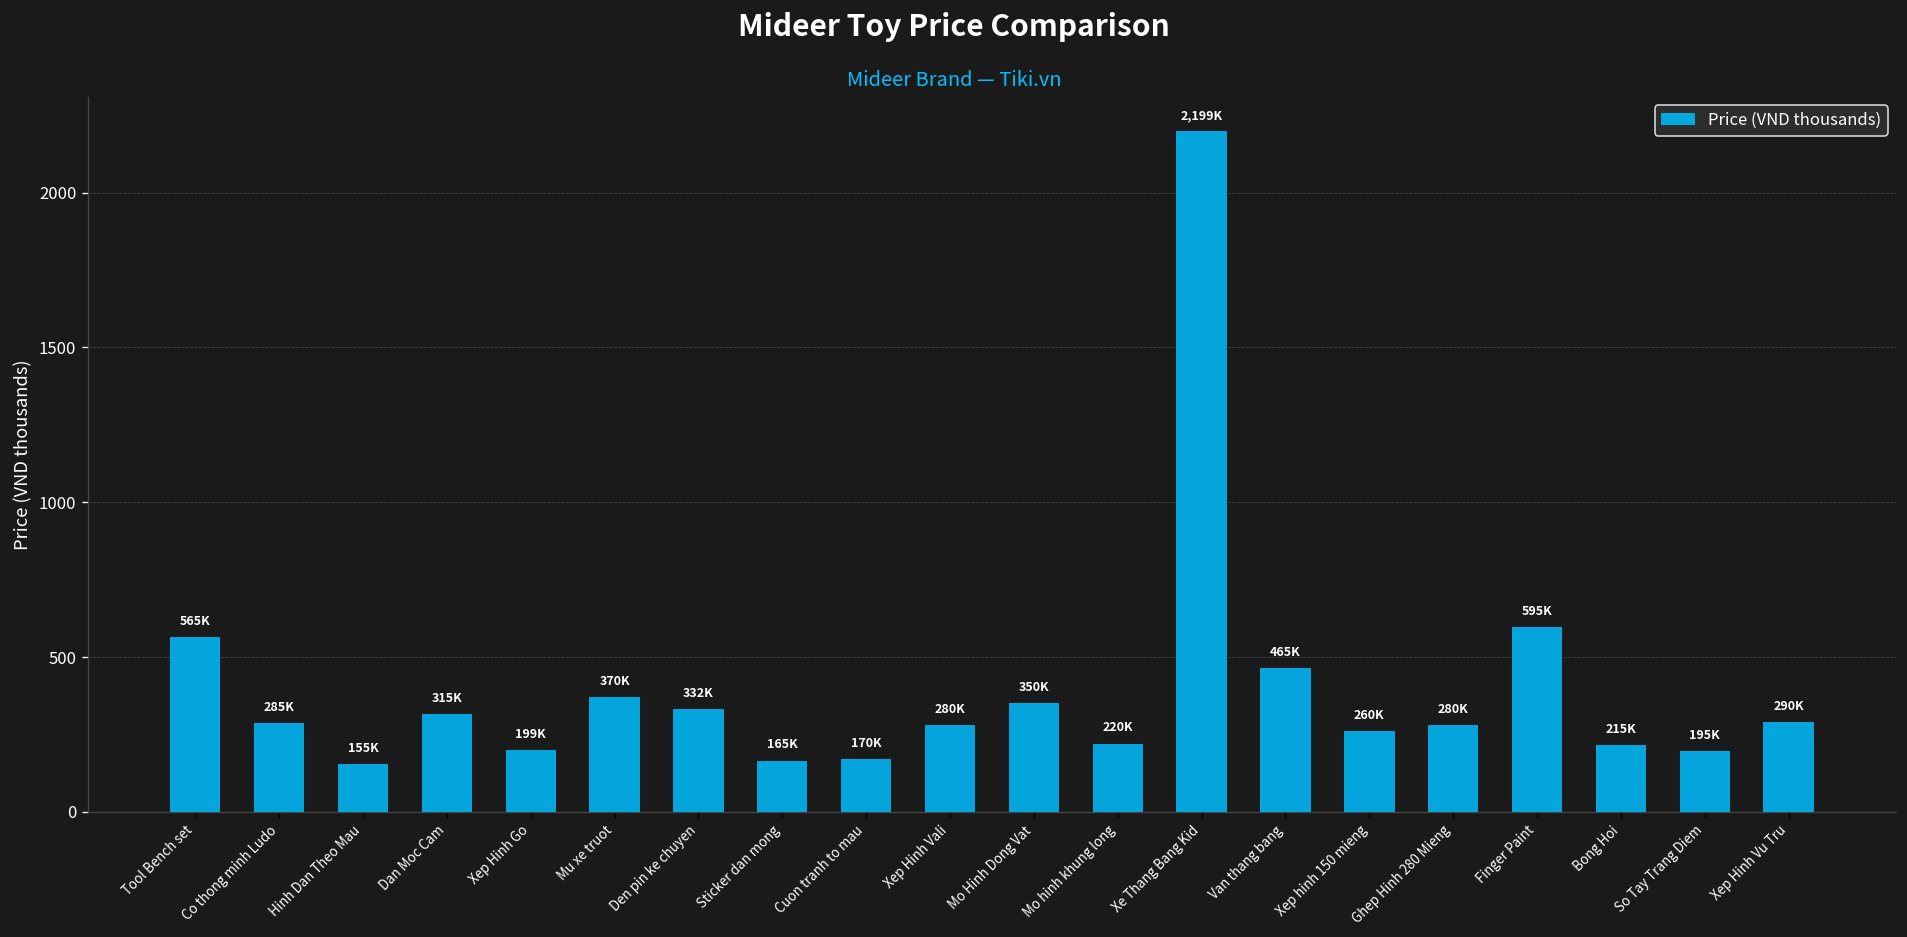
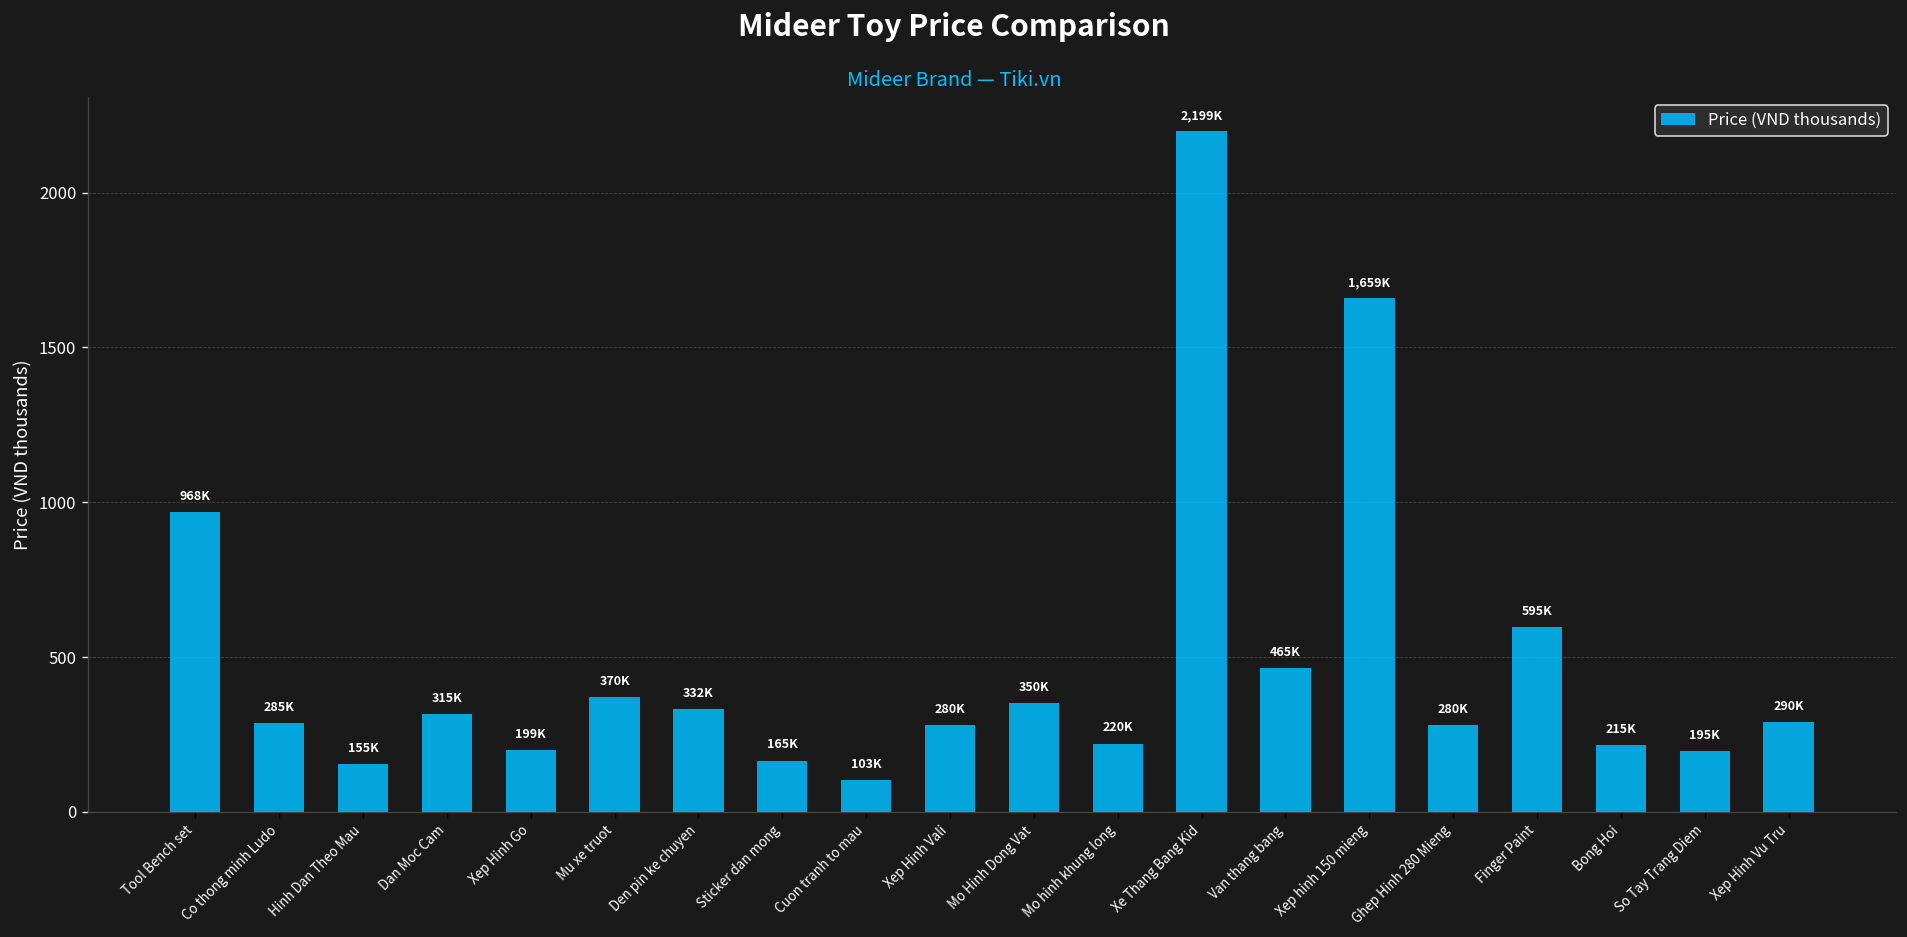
  {
-   "Tool Bench set": "565K",
+   "Tool Bench set": "968K",
    "Co thong minh Ludo": "285K",
    "Hinh Dan Theo Mau": "155K",
    "Dan Moc Cam": "315K",
    "Xep Hinh Go": "199K",
    "Mu xe truot": "370K",
    "Den pin ke chuyen": "332K",
    "Sticker dan mong": "165K",
-   "Cuon tranh to mau": "170K",
+   "Cuon tranh to mau": "103K",
    "Xep Hinh Vali": "280K",
    "Mo Hinh Dong Vat": "350K",
    "Mo hinh khung long": "220K",
    "Xe Thang Bang Kid": "2,199K",
    "Van thang bang": "465K",
-   "Xep hinh 150 mieng": "260K",
+   "Xep hinh 150 mieng": "1,659K",
    "Ghep Hinh 280 Mieng": "280K",
    "Finger Paint": "595K",
    "Bong Hoi": "215K",
    "So Tay Trang Diem": "195K",
    "Xep Hinh Vu Tru": "290K"
  }
